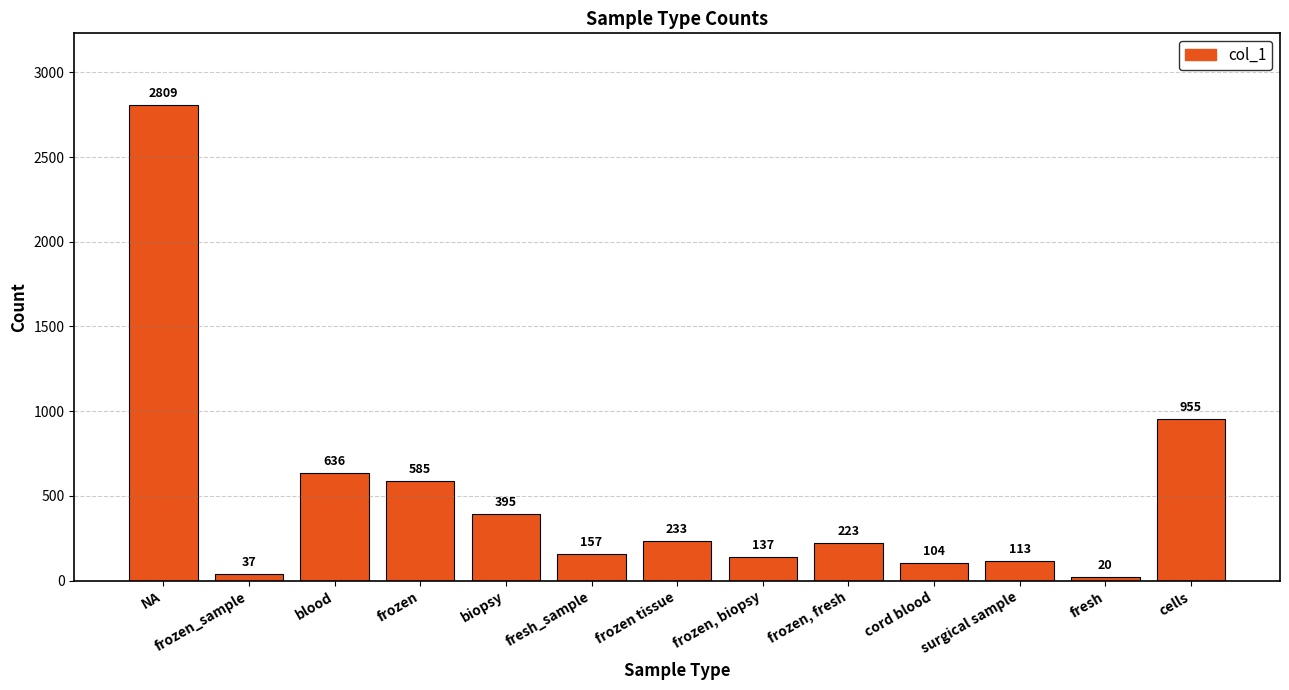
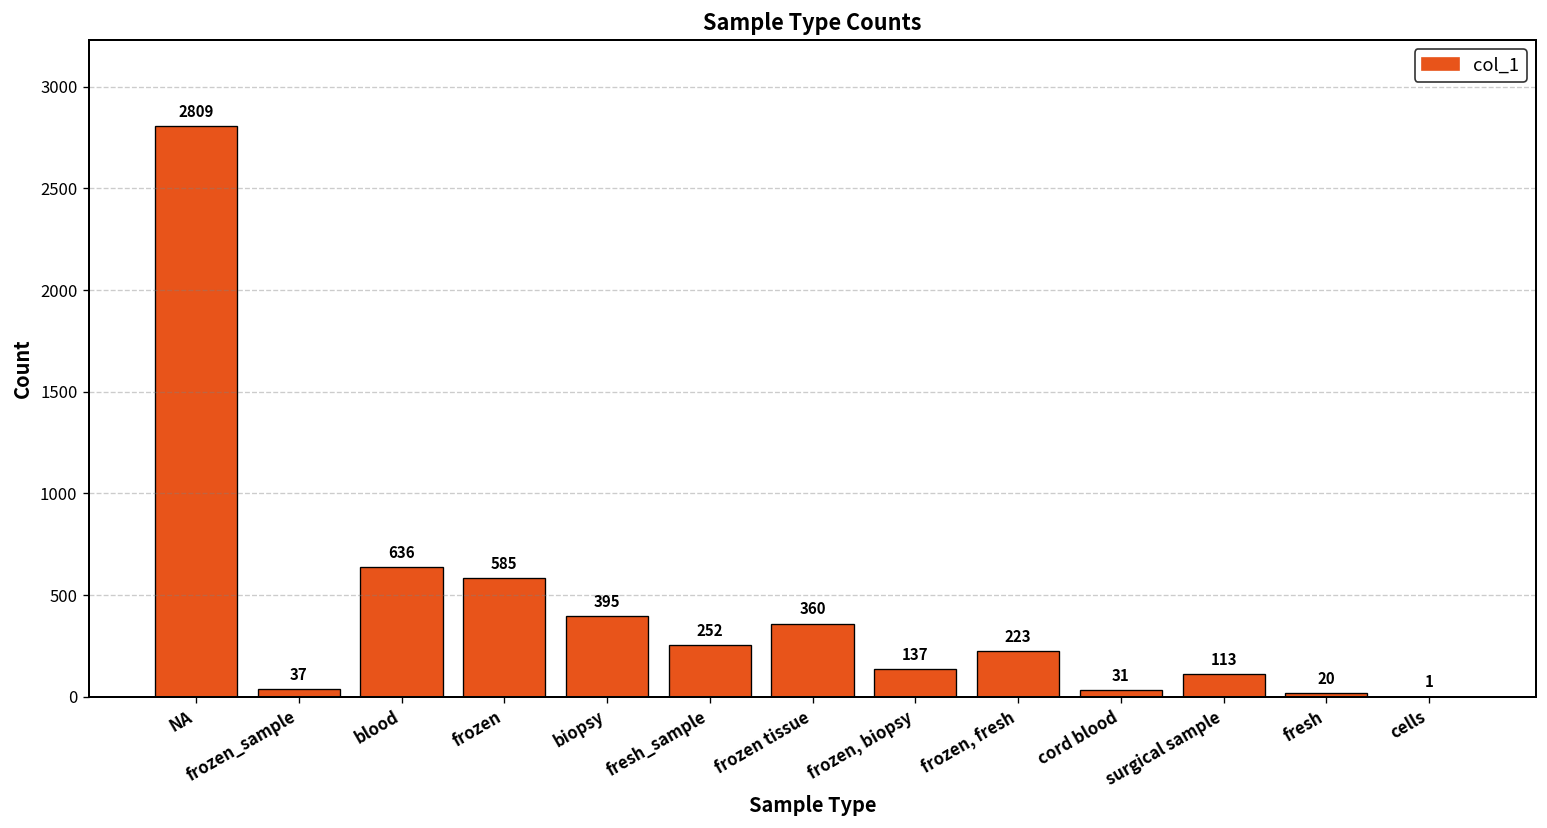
  {
    "NA": 2809,
    "frozen_sample": 37,
    "blood": 636,
    "frozen": 585,
    "biopsy": 395,
-   "fresh_sample": 157,
-   "frozen tissue": 233,
+   "fresh_sample": 252,
+   "frozen tissue": 360,
    "frozen, biopsy": 137,
    "frozen, fresh": 223,
-   "cord blood": 104,
+   "cord blood": 31,
    "surgical sample": 113,
    "fresh": 20,
-   "cells": 955
+   "cells": 1
  }
